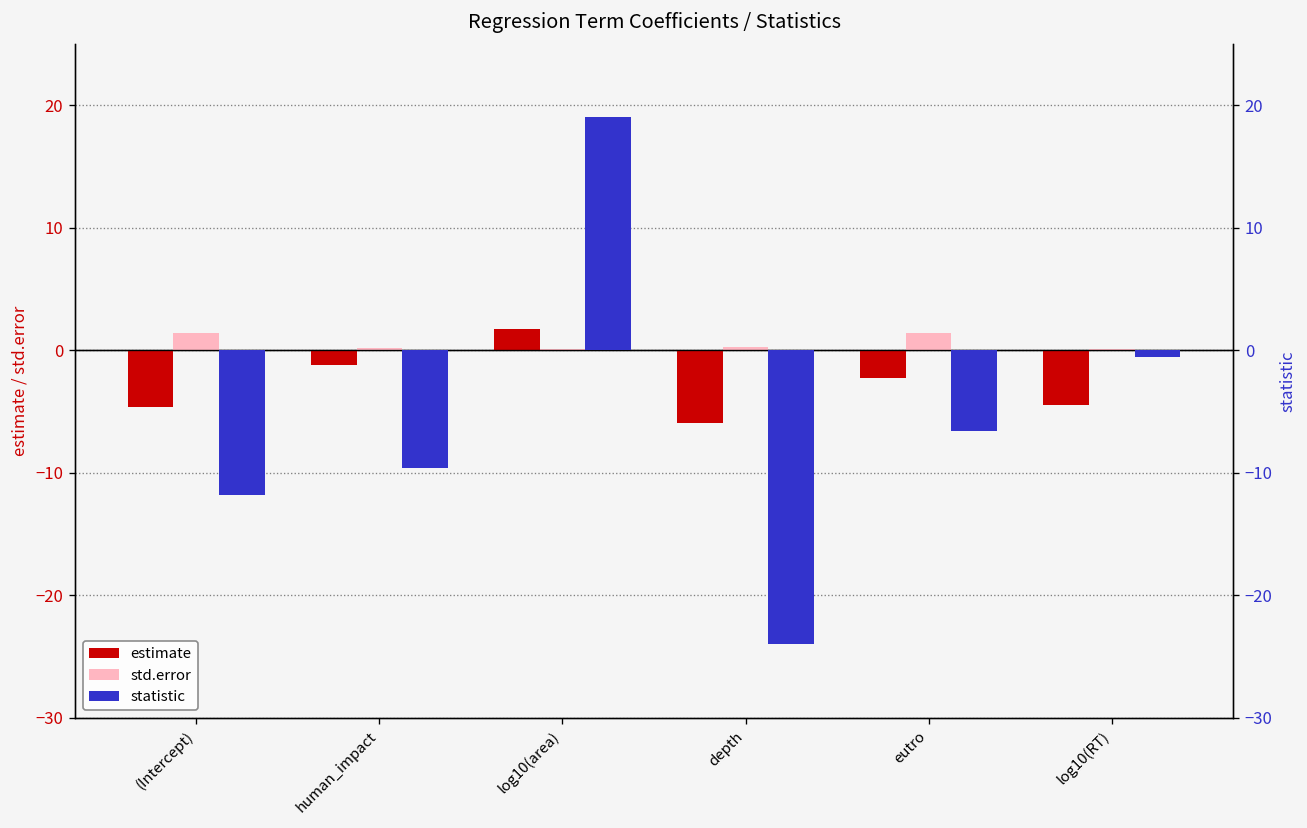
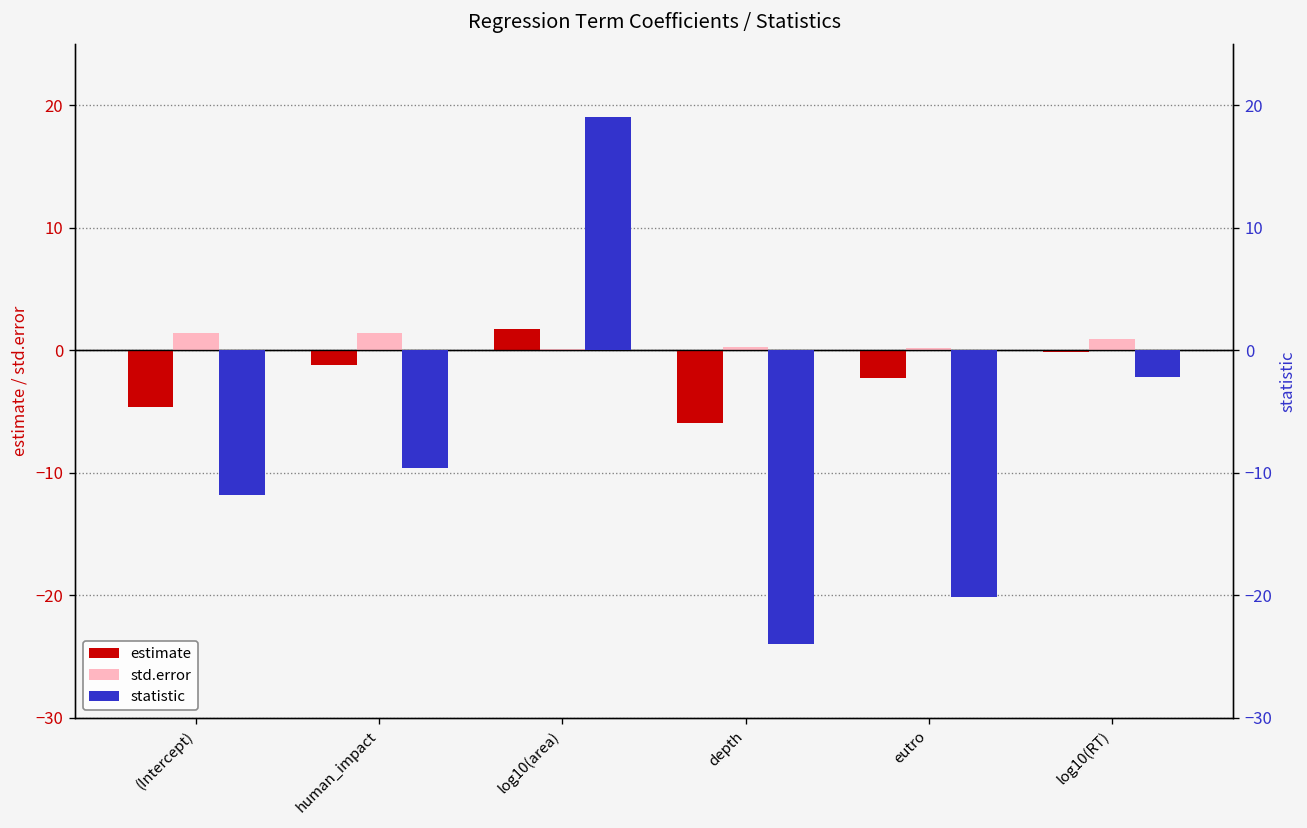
  {
    "estimate": {
      "(Intercept)": -4.7,
      "human_impact": -1.2,
      "log10(area)": 1.7,
      "depth": -5.9,
      "eutro": -2.3,
-     "log10(RT)": -4.5
+     "log10(RT)": -0.2
    },
    "std.error": {
      "(Intercept)": 1.4,
-     "human_impact": 0.2,
+     "human_impact": 1.5,
      "depth": 0.2,
-     "eutro": 1.4,
-     "log10(RT)": 0.1
+     "eutro": 0.2,
+     "log10(RT)": 0.9
    },
    "statistic": {
      "(Intercept)": -11.8,
      "human_impact": -9.6,
      "log10(area)": 19.0,
      "depth": -24.0,
-     "eutro": -6.5,
-     "log10(RT)": -0.6
+     "eutro": -20.1,
+     "log10(RT)": -2.2
    }
  }
